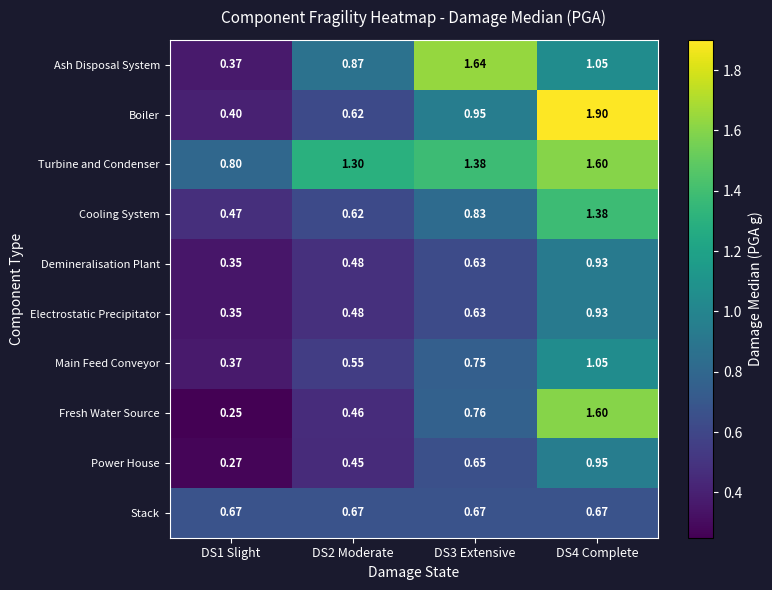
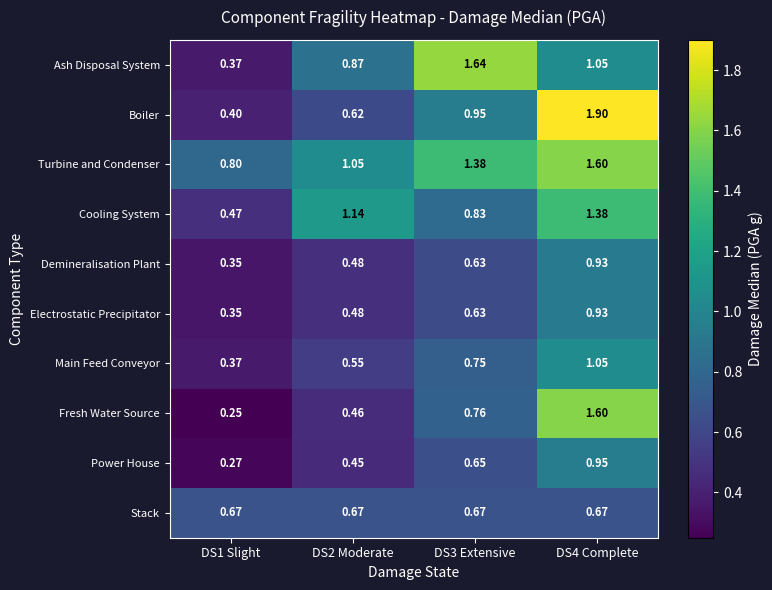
  {
    "Ash Disposal System": {
      "DS1 Slight": 0.37,
      "DS2 Moderate": 0.87,
      "DS3 Extensive": 1.64,
      "DS4 Complete": 1.05
    },
    "Boiler": {
      "DS1 Slight": 0.40,
      "DS2 Moderate": 0.62,
      "DS3 Extensive": 0.95,
      "DS4 Complete": 1.90
    },
    "Turbine and Condenser": {
      "DS1 Slight": 0.80,
-     "DS2 Moderate": 1.30,
+     "DS2 Moderate": 1.05,
      "DS3 Extensive": 1.38,
      "DS4 Complete": 1.60
    },
    "Cooling System": {
      "DS1 Slight": 0.47,
-     "DS2 Moderate": 0.62,
+     "DS2 Moderate": 1.14,
      "DS3 Extensive": 0.83,
      "DS4 Complete": 1.38
    },
    "Demineralisation Plant": {
      "DS1 Slight": 0.35,
      "DS2 Moderate": 0.48,
      "DS3 Extensive": 0.63,
      "DS4 Complete": 0.93
    },
    "Electrostatic Precipitator": {
      "DS1 Slight": 0.35,
      "DS2 Moderate": 0.48,
      "DS3 Extensive": 0.63,
      "DS4 Complete": 0.93
    },
    "Main Feed Conveyor": {
      "DS1 Slight": 0.37,
      "DS2 Moderate": 0.55,
      "DS3 Extensive": 0.75,
      "DS4 Complete": 1.05
    },
    "Fresh Water Source": {
      "DS1 Slight": 0.25,
      "DS2 Moderate": 0.46,
      "DS3 Extensive": 0.76,
      "DS4 Complete": 1.60
    },
    "Power House": {
      "DS1 Slight": 0.27,
      "DS2 Moderate": 0.45,
      "DS3 Extensive": 0.65,
      "DS4 Complete": 0.95
    },
    "Stack": {
      "DS1 Slight": 0.67,
      "DS2 Moderate": 0.67,
      "DS3 Extensive": 0.67,
      "DS4 Complete": 0.67
    }
  }
